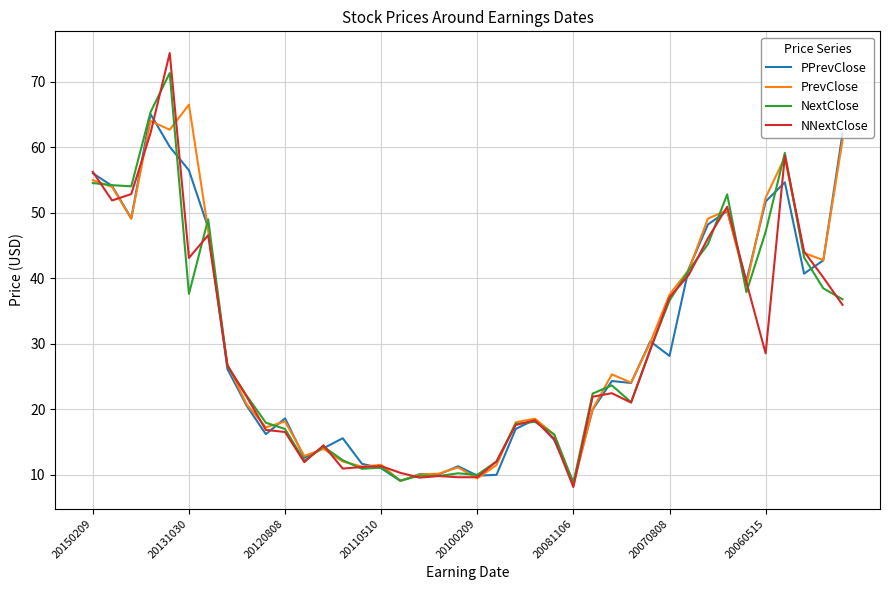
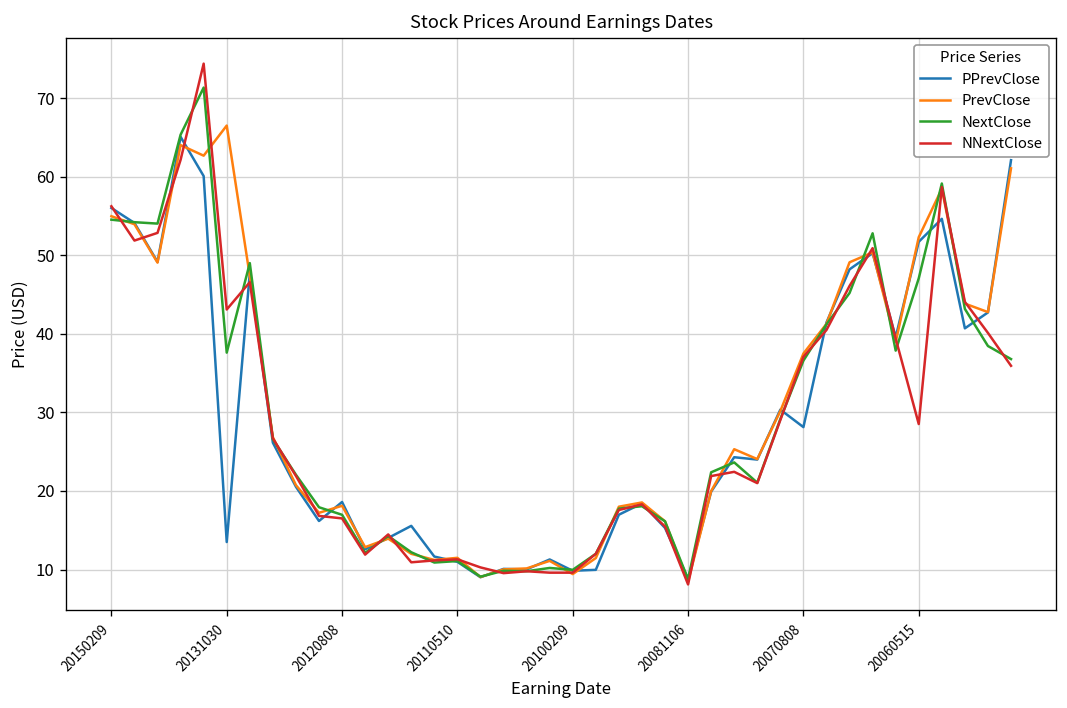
  {
    "PPrevClose": {
-     "20131030": 57,
+     "20131030": 14,
      "20120808": 19,
      "20070808": 28,
      "20060515": 52
    },
    "PrevClose": {
      "20150209": 55,
      "20131030": 67,
      "20120808": 18,
      "20070808": 38,
      "20060515": 52
    },
    "NextClose": {
      "20150209": 55,
      "20131030": 38,
      "20120808": 17,
      "20070808": 37,
      "20060515": 47
    },
    "NNextClose": {
      "20131030": 43,
      "20120808": 17,
      "20070808": 37,
      "20060515": 29
    }
  }
